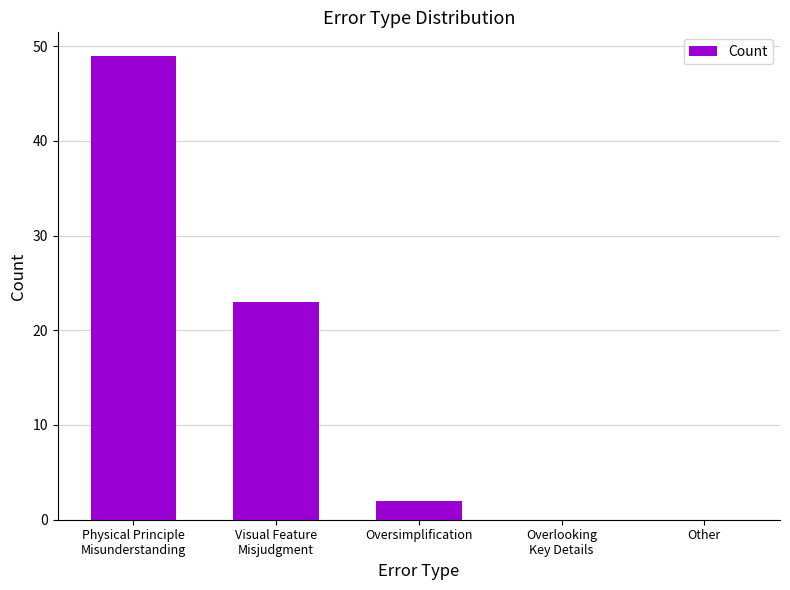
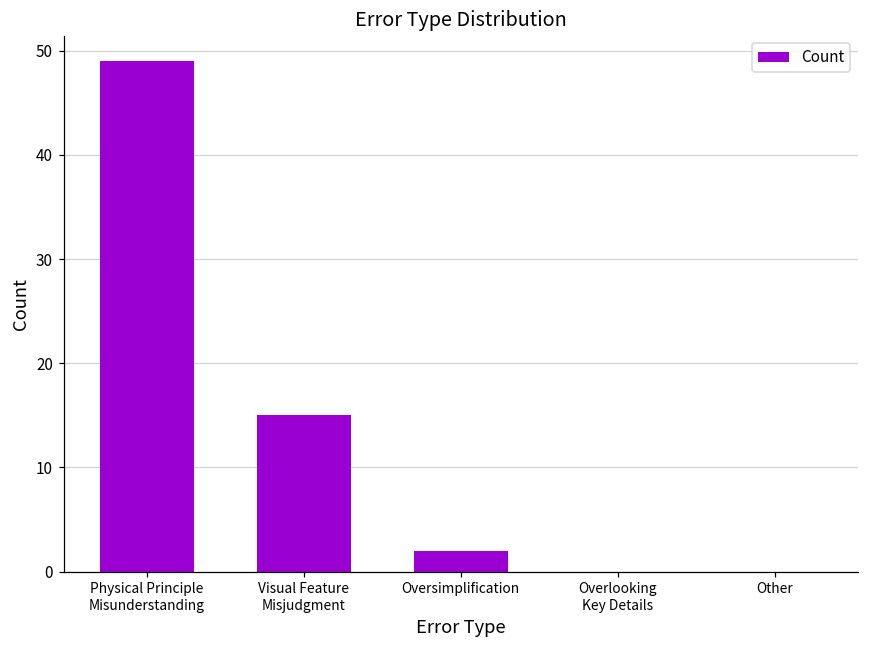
  {
    "Physical Principle Misunderstanding": 49,
-   "Visual Feature Misjudgment": 23,
+   "Visual Feature Misjudgment": 15,
    "Oversimplification": 2,
    "Overlooking Key Details": 0,
    "Other": 0
  }
